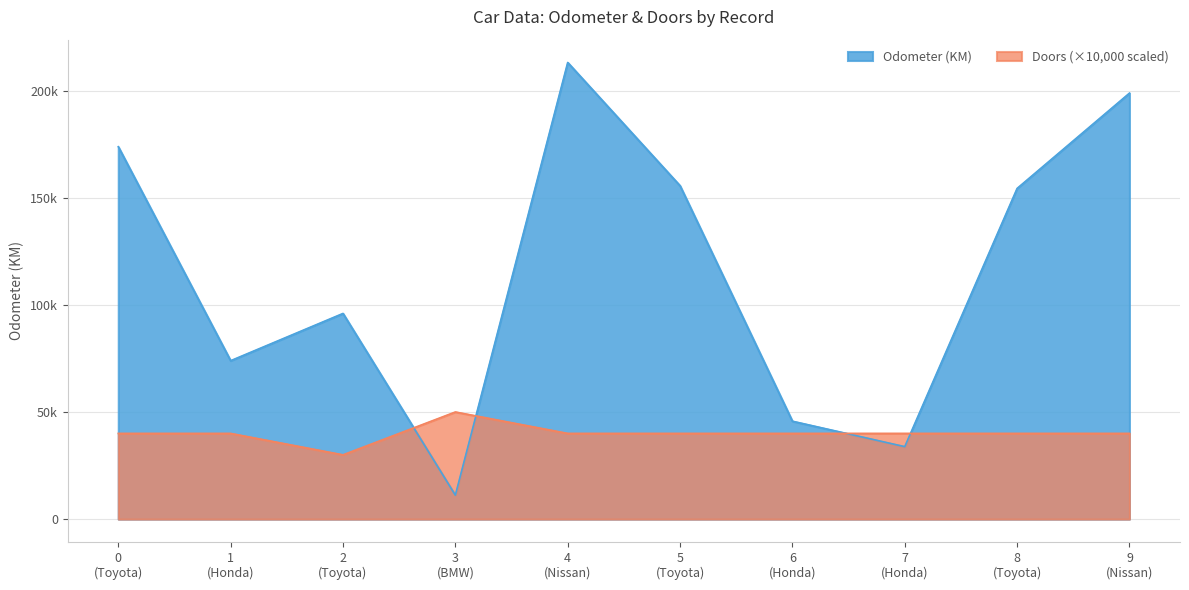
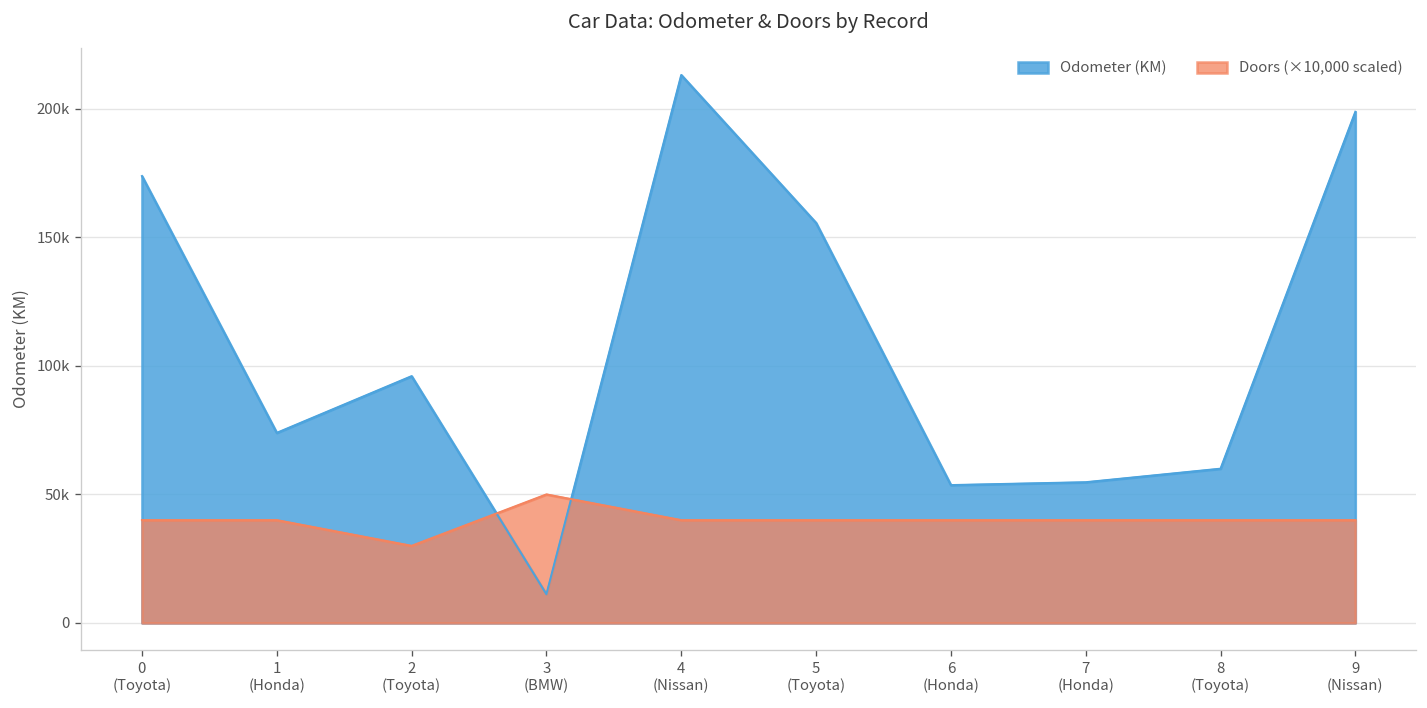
  {
    "Odometer (KM)": {
      "0 (Toyota)": 174000,
      "1 (Honda)": 74000,
      "2 (Toyota)": 96000,
      "3 (BMW)": 11000,
      "4 (Nissan)": 213000,
      "5 (Toyota)": 156000,
-     "6 (Honda)": 46000,
-     "7 (Honda)": 34000,
-     "8 (Toyota)": 154000,
+     "6 (Honda)": 54000,
+     "7 (Honda)": 55000,
+     "8 (Toyota)": 60000,
      "9 (Nissan)": 199000
    },
    "Doors (×10,000 scaled)": {
      "0 (Toyota)": 40000,
      "1 (Honda)": 40000,
      "2 (Toyota)": 30000,
      "3 (BMW)": 50000,
      "4 (Nissan)": 40000,
      "5 (Toyota)": 40000,
      "6 (Honda)": 40000,
      "7 (Honda)": 40000,
      "8 (Toyota)": 40000,
      "9 (Nissan)": 40000
    }
  }
